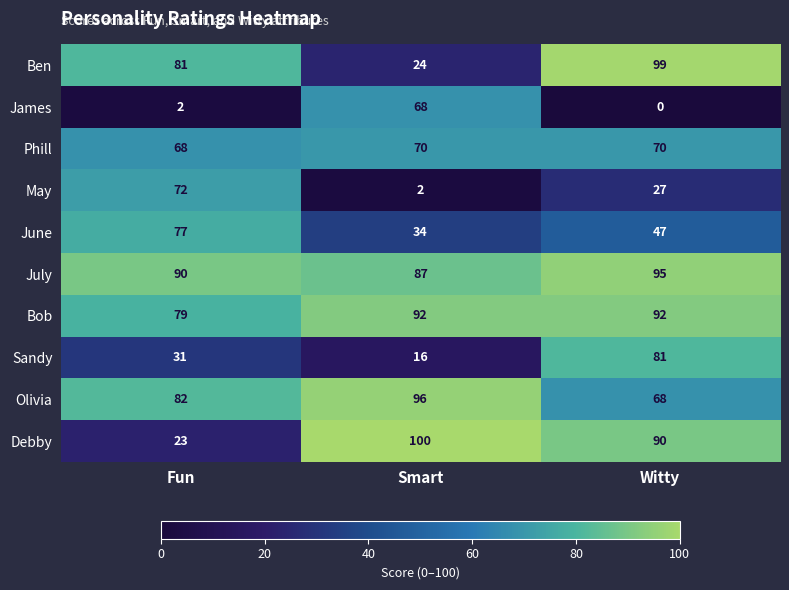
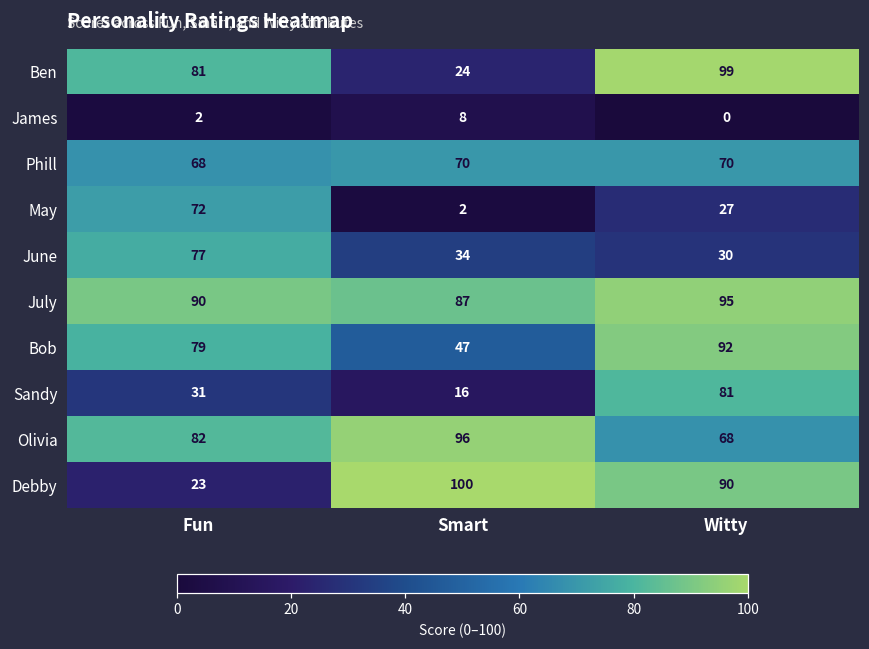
  {
    "Ben": {
      "Fun": 81,
      "Smart": 24,
      "Witty": 99
    },
    "James": {
      "Fun": 2,
-     "Smart": 68,
+     "Smart": 8,
      "Witty": 0
    },
    "Phill": {
      "Fun": 68,
      "Smart": 70,
      "Witty": 70
    },
    "May": {
      "Fun": 72,
      "Smart": 2,
      "Witty": 27
    },
    "June": {
      "Fun": 77,
      "Smart": 34,
-     "Witty": 47
+     "Witty": 30
    },
    "July": {
      "Fun": 90,
      "Smart": 87,
      "Witty": 95
    },
    "Bob": {
      "Fun": 79,
-     "Smart": 92,
+     "Smart": 47,
      "Witty": 92
    },
    "Sandy": {
      "Fun": 31,
      "Smart": 16,
      "Witty": 81
    },
    "Olivia": {
      "Fun": 82,
      "Smart": 96,
      "Witty": 68
    },
    "Debby": {
      "Fun": 23,
      "Smart": 100,
      "Witty": 90
    }
  }
